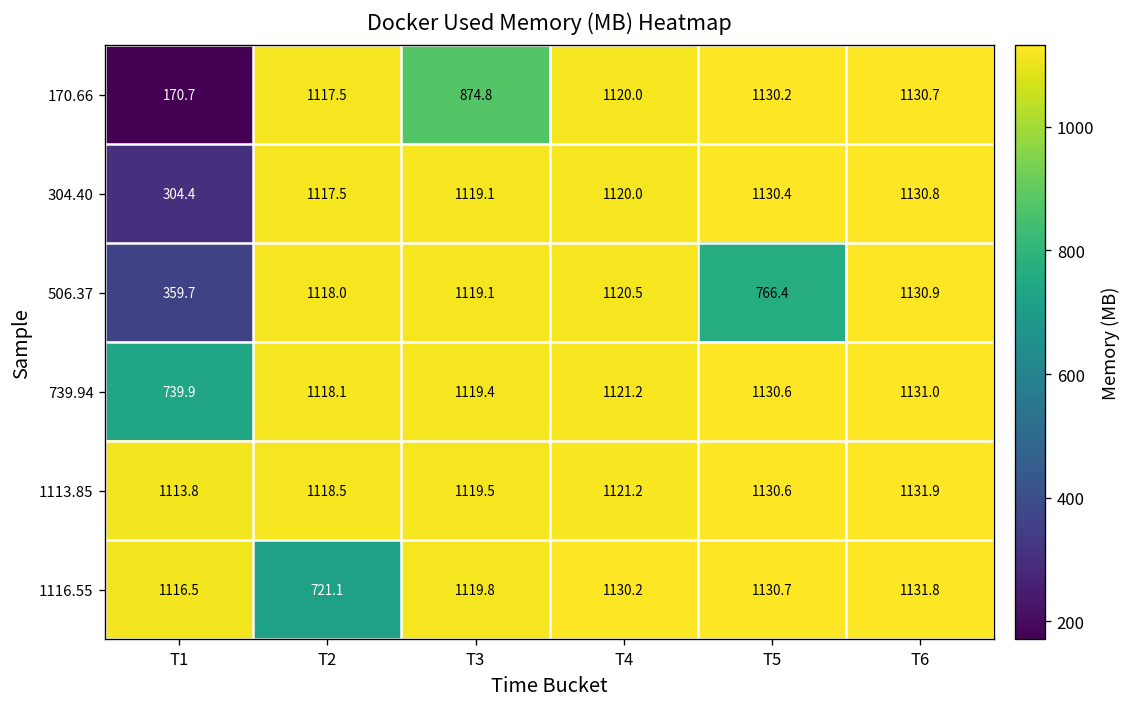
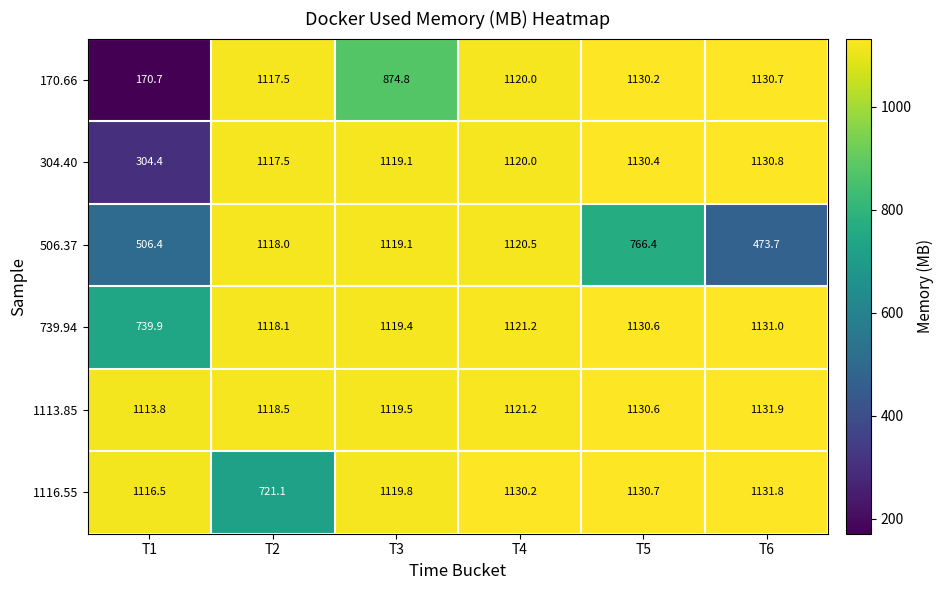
  {
    "170.66": {
      "T1": 170.7,
      "T2": 1117.5,
      "T3": 874.8,
      "T4": 1120.0,
      "T5": 1130.2,
      "T6": 1130.7
    },
    "304.40": {
      "T1": 304.4,
      "T2": 1117.5,
      "T3": 1119.1,
      "T4": 1120.0,
      "T5": 1130.4,
      "T6": 1130.8
    },
    "506.37": {
-     "T1": 359.7,
+     "T1": 506.4,
      "T2": 1118.0,
      "T3": 1119.1,
      "T4": 1120.5,
      "T5": 766.4,
-     "T6": 1130.9
+     "T6": 473.7
    },
    "739.94": {
      "T1": 739.9,
      "T2": 1118.1,
      "T3": 1119.4,
      "T4": 1121.2,
      "T5": 1130.6,
      "T6": 1131.0
    },
    "1113.85": {
      "T1": 1113.8,
      "T2": 1118.5,
      "T3": 1119.5,
      "T4": 1121.2,
      "T5": 1130.6,
      "T6": 1131.9
    },
    "1116.55": {
      "T1": 1116.5,
      "T2": 721.1,
      "T3": 1119.8,
      "T4": 1130.2,
      "T5": 1130.7,
      "T6": 1131.8
    }
  }
